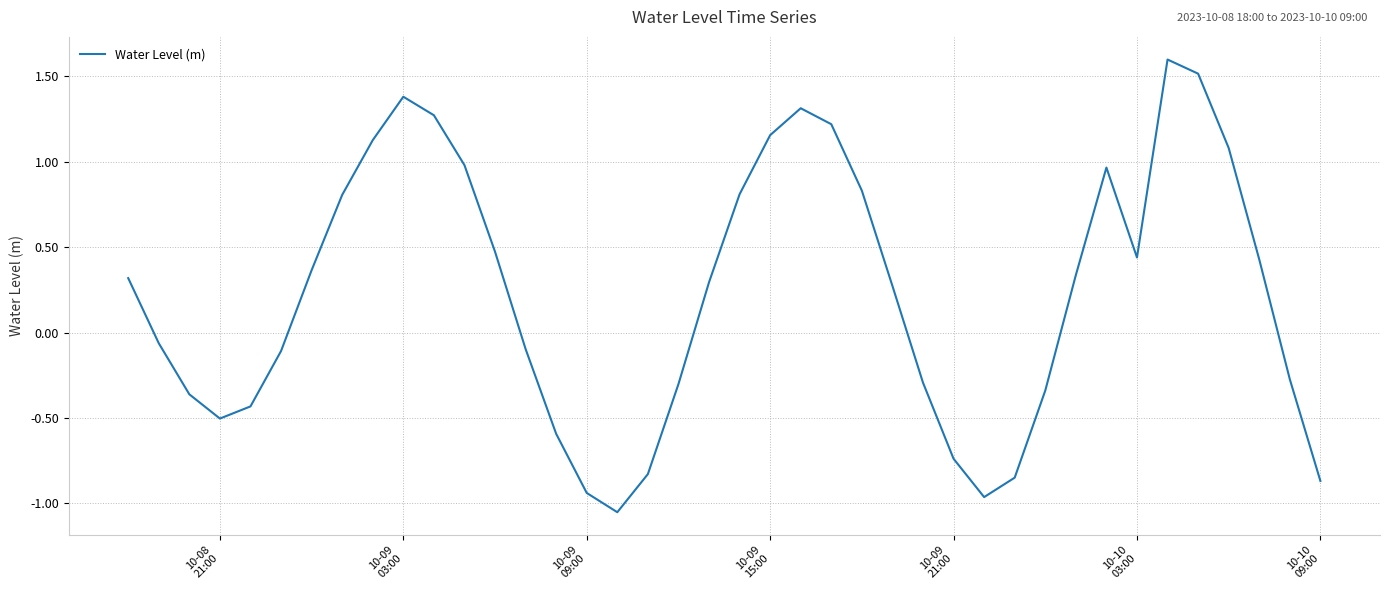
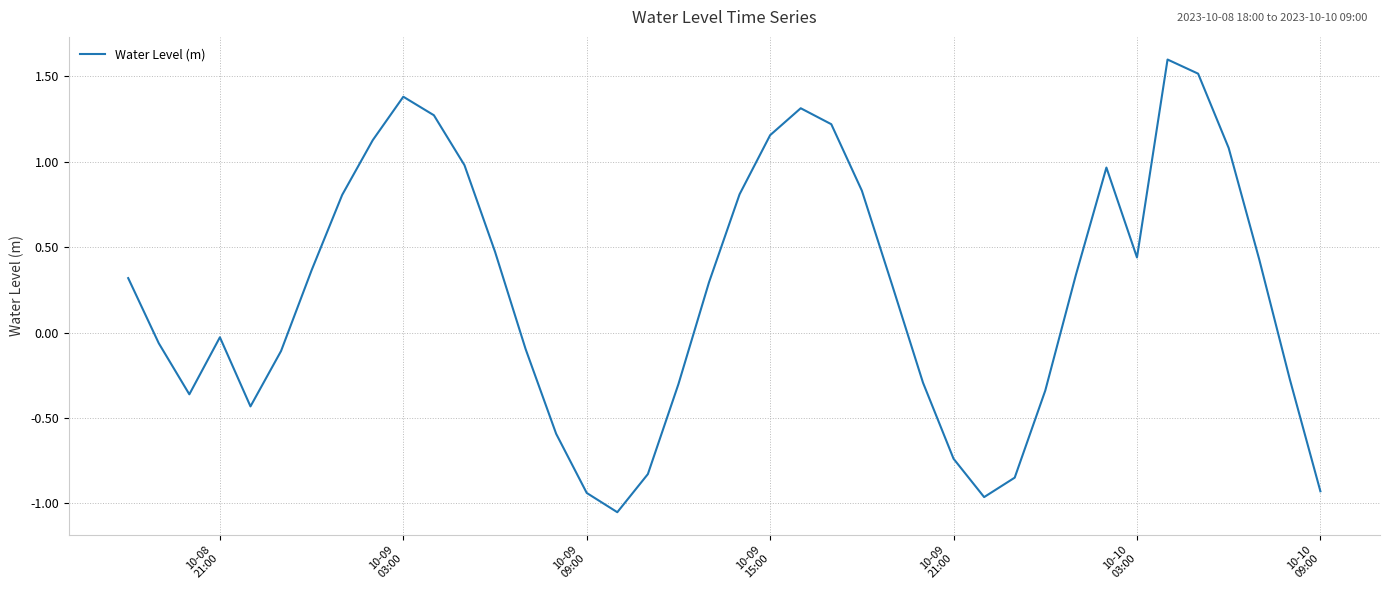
  {
-   "10-08 21:00": -0.50,
+   "10-08 21:00": -0.03,
    "10-09 03:00": 1.38,
    "10-09 09:00": -0.94,
    "10-09 15:00": 1.16,
    "10-09 21:00": -0.74,
    "10-10 03:00": 0.44,
-   "10-10 09:00": -0.87
+   "10-10 09:00": -0.93
  }
